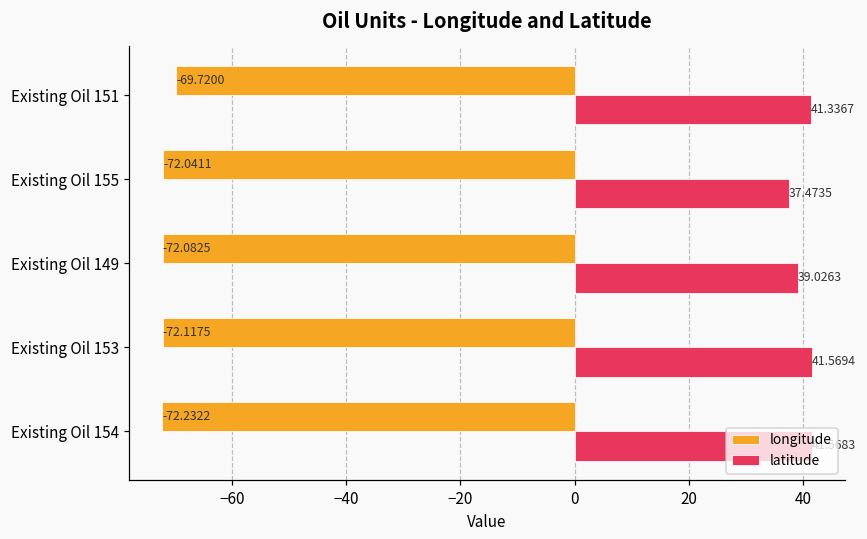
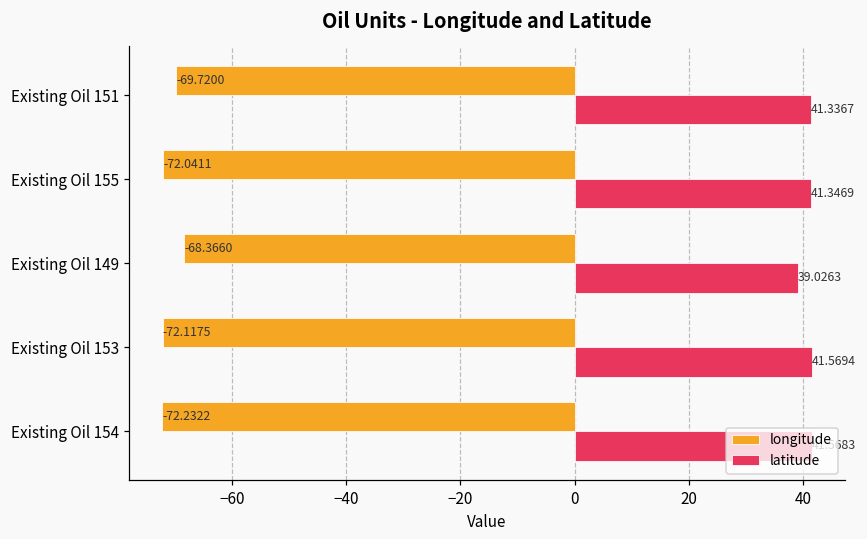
  {
    "longitude": {
      "Existing Oil 151": -69.7200,
      "Existing Oil 155": -72.0411,
-     "Existing Oil 149": -72.0825,
+     "Existing Oil 149": -68.3660,
      "Existing Oil 153": -72.1175,
      "Existing Oil 154": -72.2322
    },
    "latitude": {
      "Existing Oil 151": 41.3367,
-     "Existing Oil 155": 37.4735,
+     "Existing Oil 155": 41.3469,
      "Existing Oil 149": 39.0263,
      "Existing Oil 153": 41.5694
    }
  }
